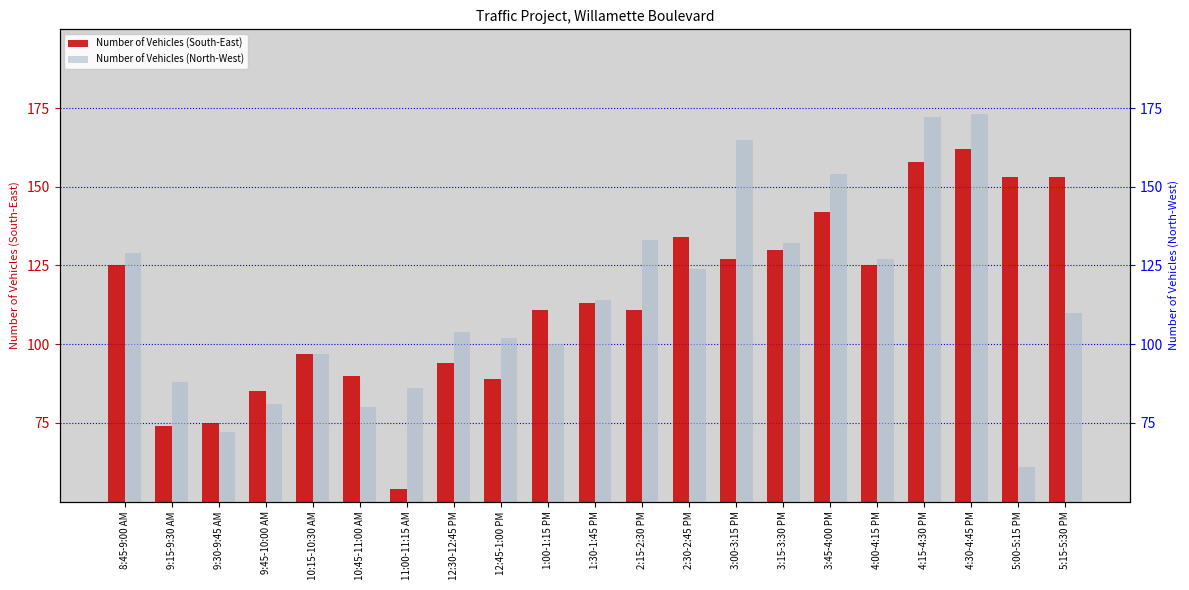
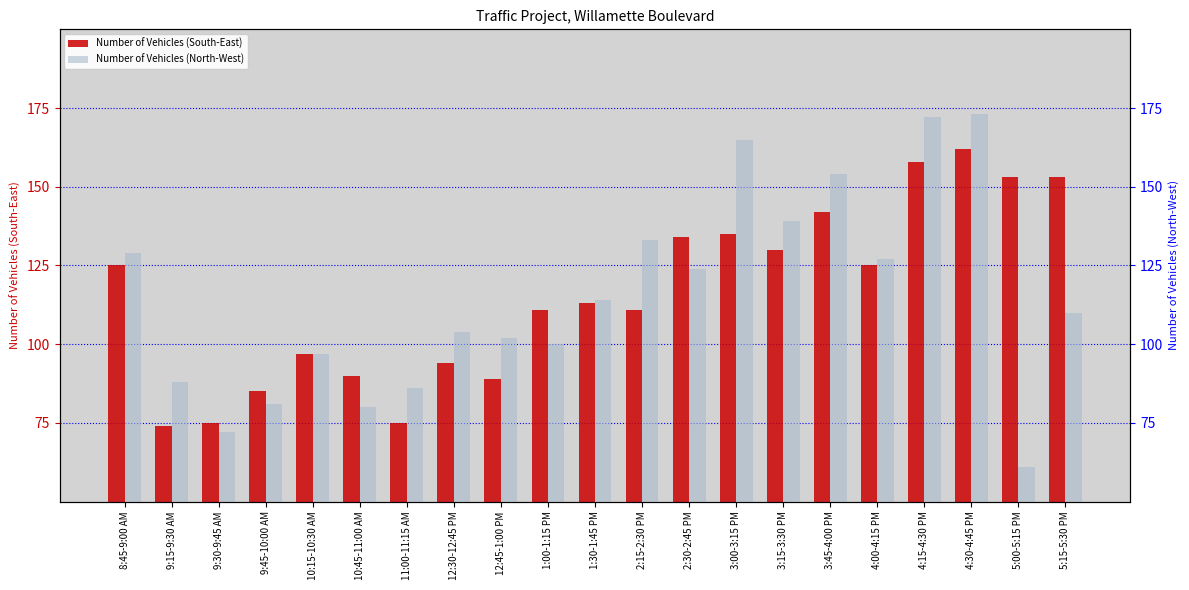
  {
    "Number of Vehicles (South-East)": {
      "8:45-9:00 AM": 125,
      "9:15-9:30 AM": 74,
      "9:30-9:45 AM": 75,
      "9:45-10:00 AM": 85,
      "10:15-10:30 AM": 97,
      "10:45-11:00 AM": 90,
-     "11:00-11:15 AM": 54,
+     "11:00-11:15 AM": 75,
      "12:30-12:45 PM": 94,
      "12:45-1:00 PM": 89,
      "1:00-1:15 PM": 111,
      "1:30-1:45 PM": 113,
      "2:15-2:30 PM": 111,
      "2:30-2:45 PM": 134,
-     "3:00-3:15 PM": 127,
+     "3:00-3:15 PM": 135,
      "3:15-3:30 PM": 130,
      "3:45-4:00 PM": 142,
      "4:00-4:15 PM": 125,
      "4:15-4:30 PM": 158,
      "4:30-4:45 PM": 162,
      "5:00-5:15 PM": 153,
      "5:15-5:30 PM": 153
    },
    "Number of Vehicles (North-West)": {
      "8:45-9:00 AM": 129,
      "9:15-9:30 AM": 88,
      "9:30-9:45 AM": 72,
      "9:45-10:00 AM": 81,
      "10:15-10:30 AM": 97,
      "10:45-11:00 AM": 80,
      "11:00-11:15 AM": 86,
      "12:30-12:45 PM": 104,
      "12:45-1:00 PM": 102,
      "1:00-1:15 PM": 100,
      "1:30-1:45 PM": 114,
      "2:15-2:30 PM": 133,
      "2:30-2:45 PM": 124,
      "3:00-3:15 PM": 165,
-     "3:15-3:30 PM": 132,
+     "3:15-3:30 PM": 139,
      "3:45-4:00 PM": 154,
      "4:00-4:15 PM": 127,
      "4:15-4:30 PM": 172,
      "4:30-4:45 PM": 173,
      "5:00-5:15 PM": 61,
      "5:15-5:30 PM": 110
    }
  }
